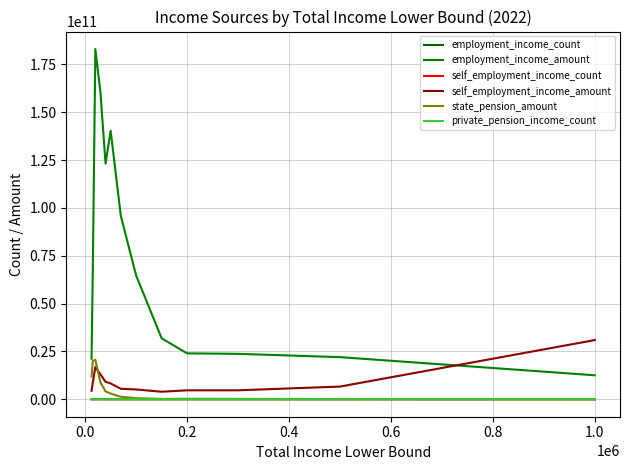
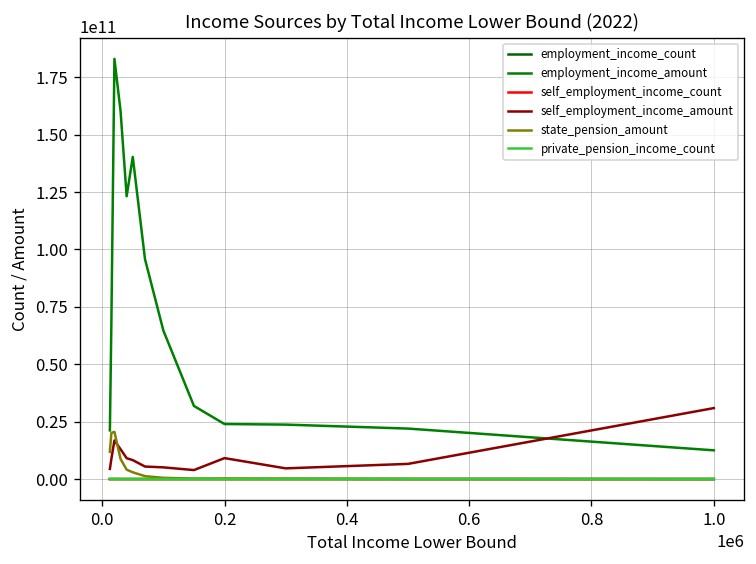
  {
    "employment_income_amount": {
      "0.2": 24000000000,
      "1.0": 13000000000
    },
    "self_employment_income_amount": {
-     "0.2": 5000000000,
+     "0.2": 9000000000,
      "1.0": 31000000000
    }
  }
